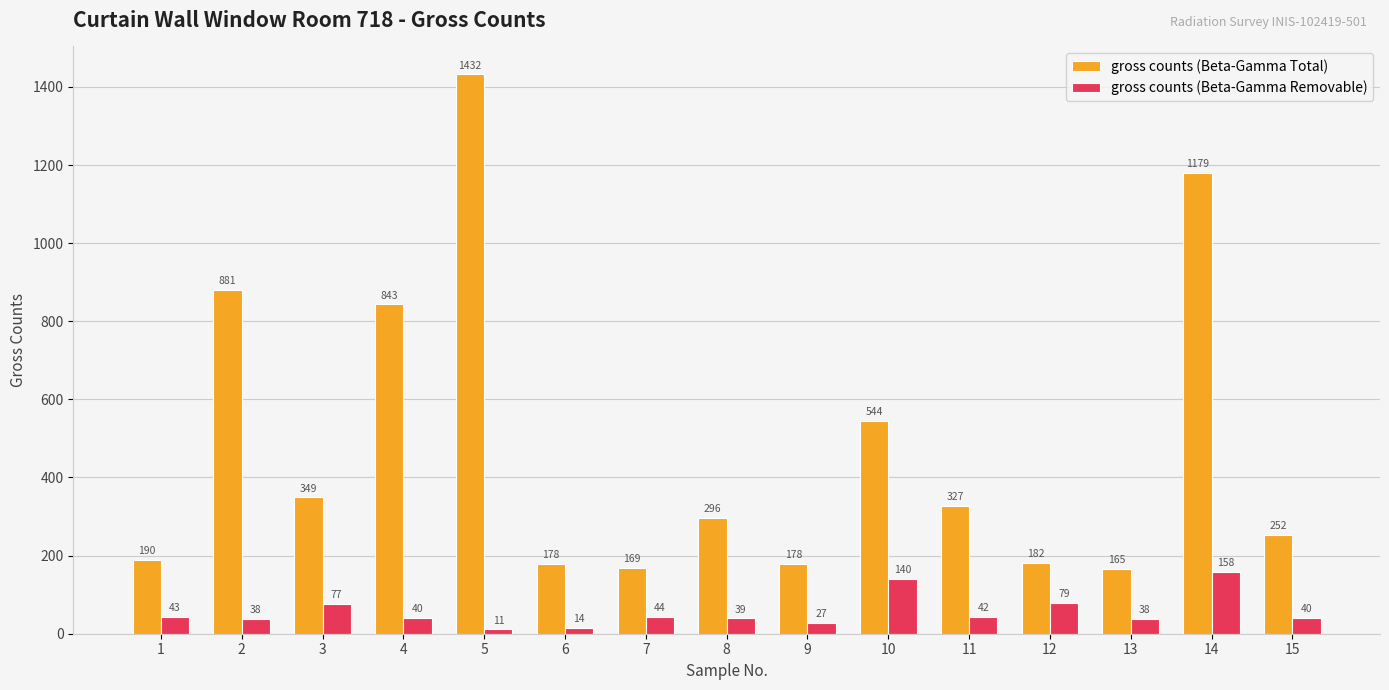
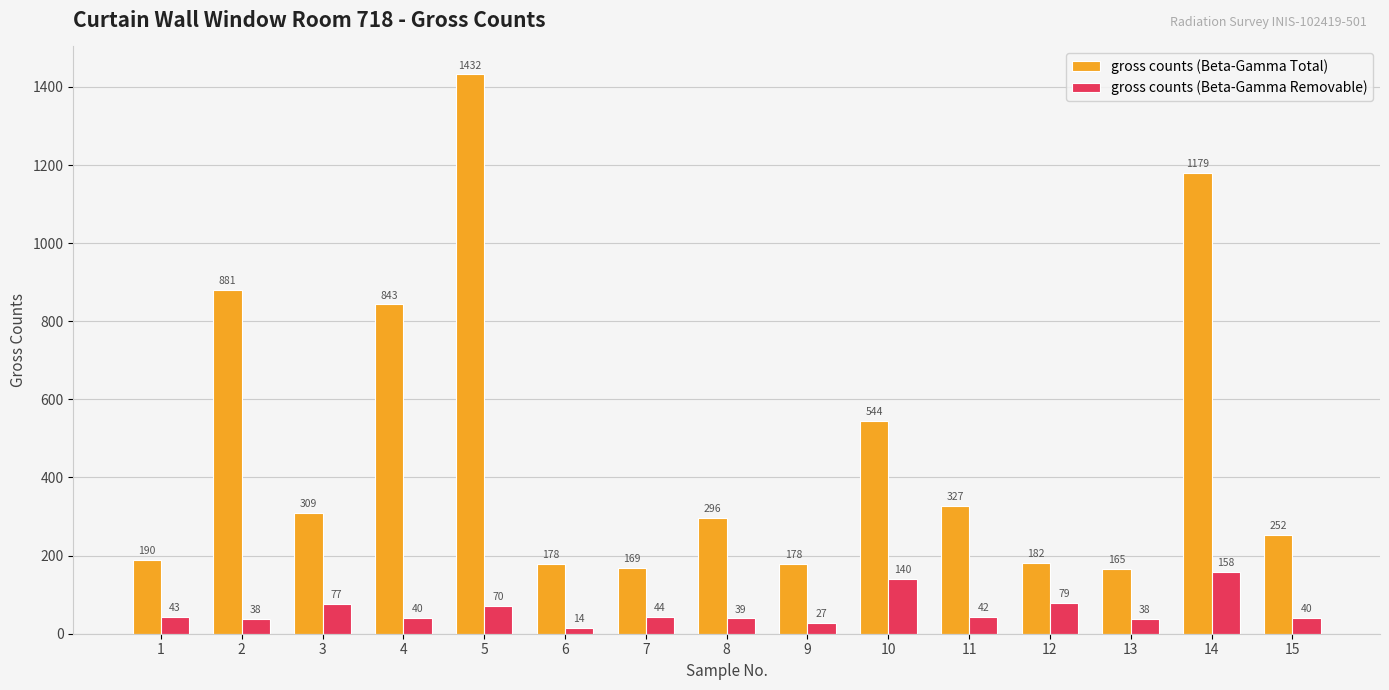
  {
    "gross counts (Beta-Gamma Total)": {
      "1": 190,
      "2": 881,
-     "3": 349,
+     "3": 309,
      "4": 843,
      "5": 1432,
      "6": 178,
      "7": 169,
      "8": 296,
      "9": 178,
      "10": 544,
      "11": 327,
      "12": 182,
      "13": 165,
      "14": 1179,
      "15": 252
    },
    "gross counts (Beta-Gamma Removable)": {
      "1": 43,
      "2": 38,
      "3": 77,
      "4": 40,
-     "5": 11,
+     "5": 70,
      "6": 14,
      "7": 44,
      "8": 39,
      "9": 27,
      "10": 140,
      "11": 42,
      "12": 79,
      "13": 38,
      "14": 158,
      "15": 40
    }
  }
